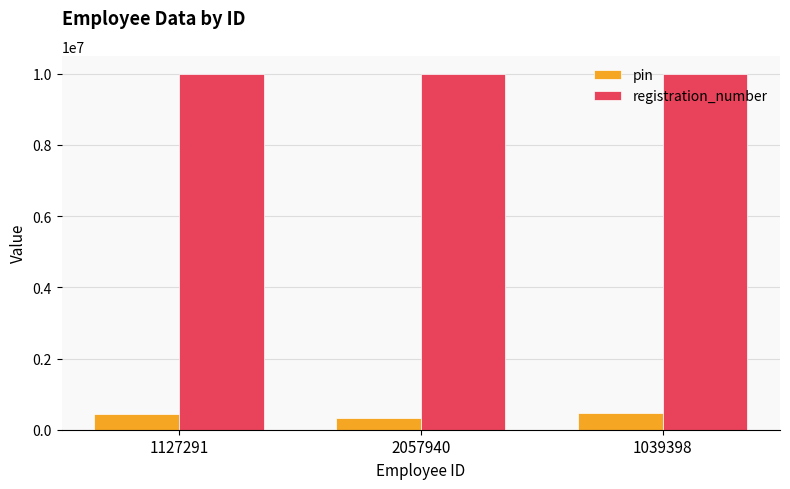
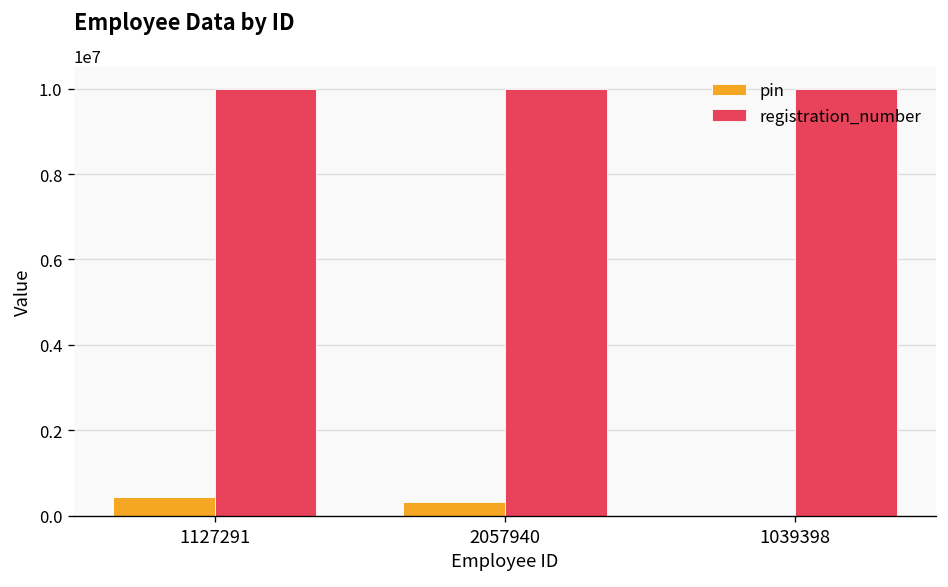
  {
    "pin": {
      "1127291": 400000,
      "2057940": 300000,
-     "1039398": 500000
+     "1039398": 0
    },
    "registration_number": {
      "1127291": 10000000,
      "2057940": 10000000,
      "1039398": 10000000
    }
  }
